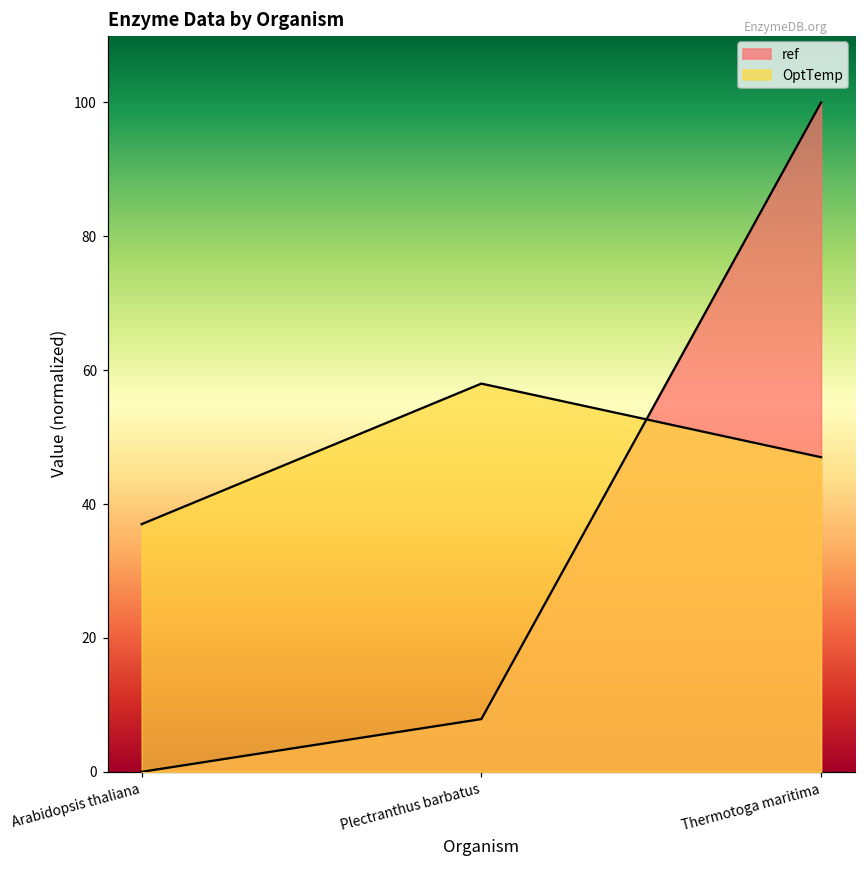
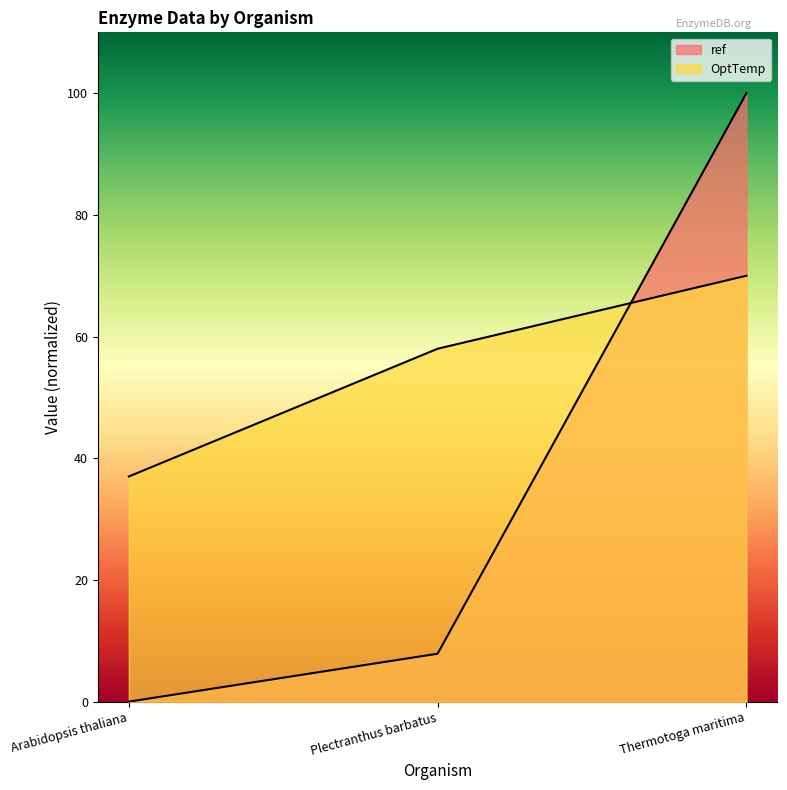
  {
    "ref": {
      "Arabidopsis thaliana": 0,
      "Plectranthus barbatus": 8,
      "Thermotoga maritima": 100
    },
    "OptTemp": {
      "Arabidopsis thaliana": 37,
      "Plectranthus barbatus": 58,
-     "Thermotoga maritima": 47
+     "Thermotoga maritima": 70
    }
  }
